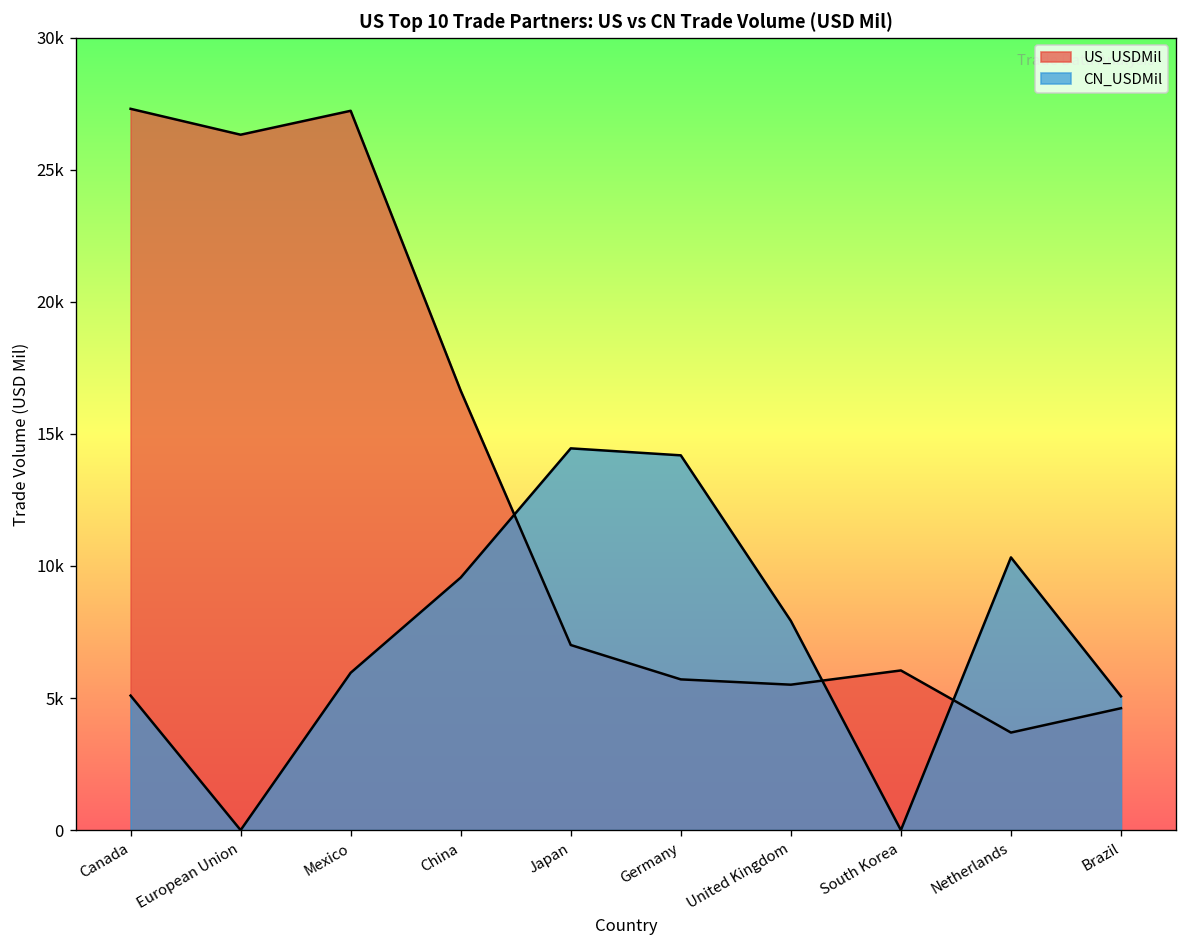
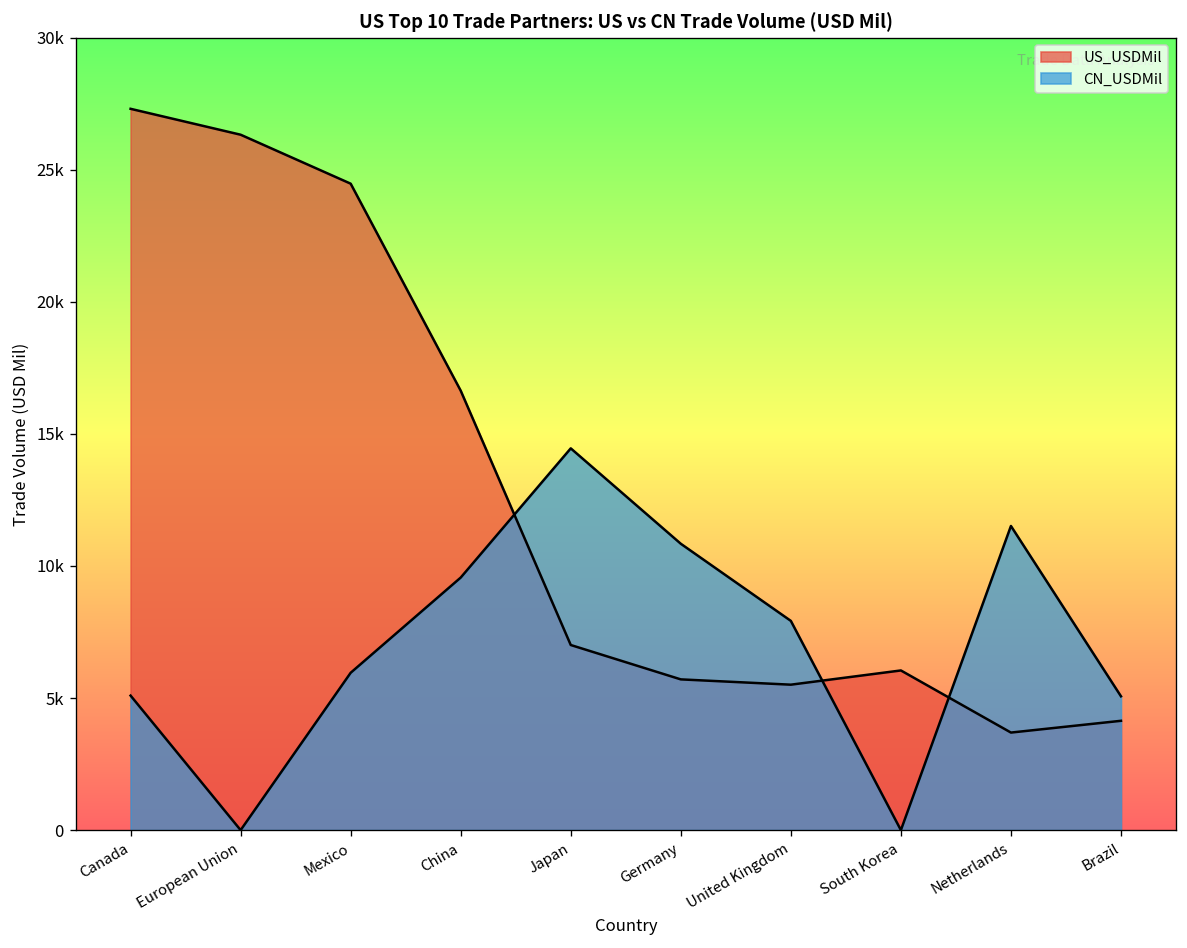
  {
    "US_USDMil": {
      "Canada": 27300,
      "European Union": 26300,
-     "Mexico": 27200,
+     "Mexico": 24500,
      "China": 16600,
      "Japan": 7000,
      "Germany": 5700,
      "United Kingdom": 5500,
      "South Korea": 6000,
      "Netherlands": 3700,
-     "Brazil": 4600
+     "Brazil": 4100
    },
    "CN_USDMil": {
      "Canada": 5100,
      "European Union": 0,
      "Mexico": 6000,
      "China": 9600,
      "Japan": 14500,
-     "Germany": 14200,
+     "Germany": 10800,
      "United Kingdom": 7900,
      "South Korea": 0,
-     "Netherlands": 10300,
+     "Netherlands": 11500,
      "Brazil": 5100
    }
  }
